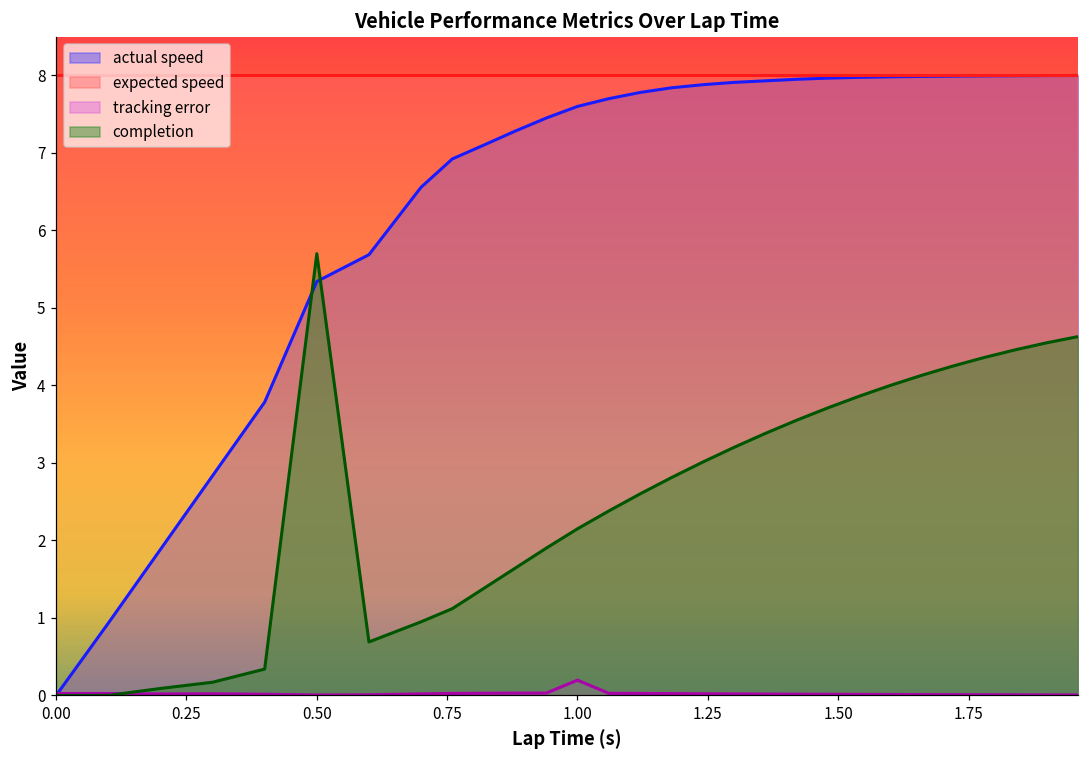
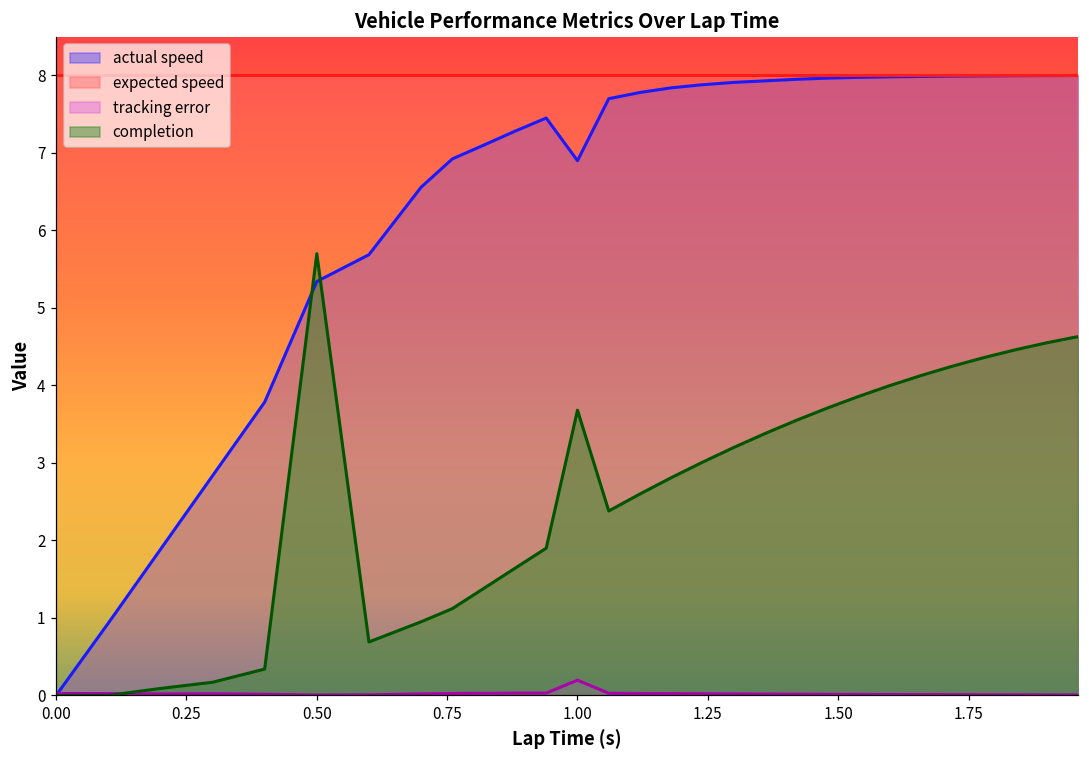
  {
    "actual speed": {
      "0.50": 5.3,
-     "1.00": 7.6
+     "1.00": 6.9
    },
    "expected speed": {
      "0.00": 8.0,
      "0.50": 8.0,
      "1.00": 8.0
    },
    "tracking error": {
      "0.50": 0.0,
      "1.00": 0.2
    },
    "completion": {
      "0.50": 5.7,
-     "1.00": 2.2
+     "1.00": 3.7
    }
  }
